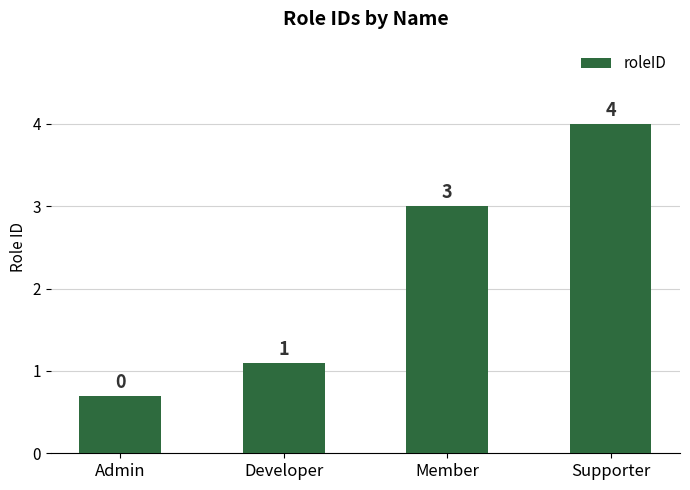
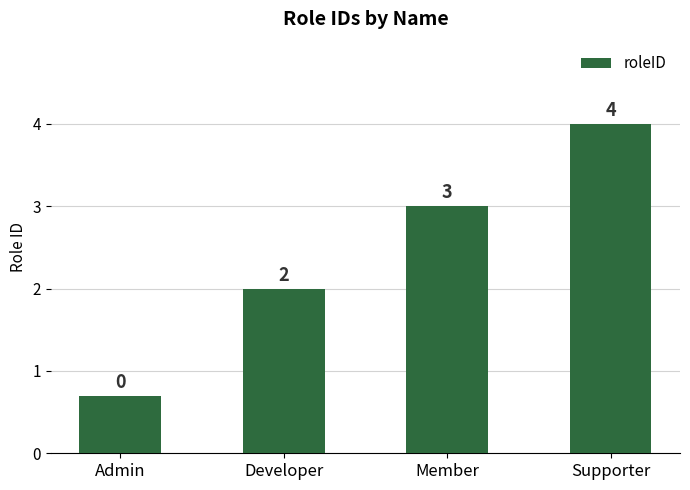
  {
-   "Developer": 1,
+   "Developer": 2,
    "Member": 3,
    "Supporter": 4
  }
